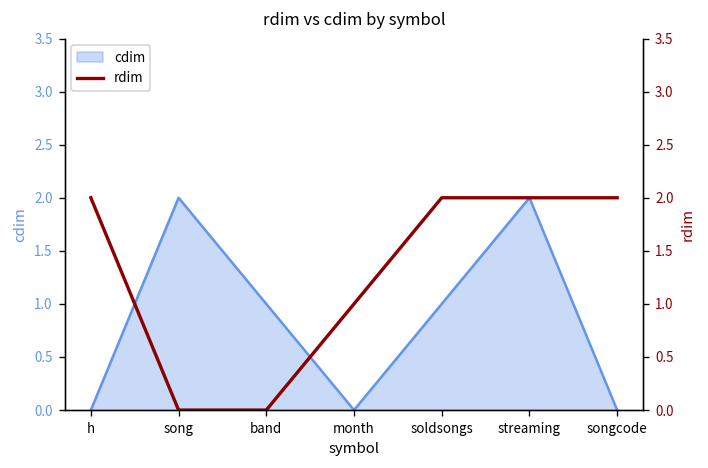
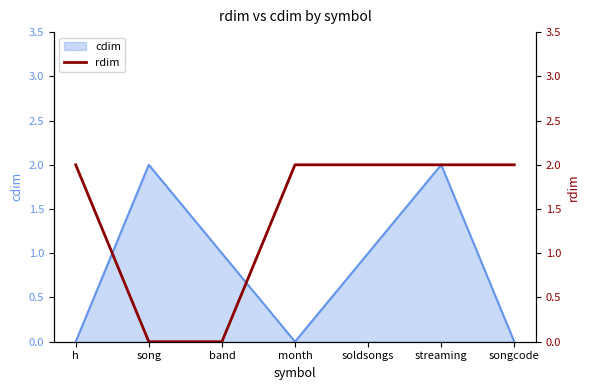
  {
    "cdim": {
      "h": 0.0,
      "song": 2.0,
      "band": 1.0,
      "month": 0.0,
      "soldsongs": 1.0,
      "streaming": 2.0,
      "songcode": 0.0
    },
    "rdim": {
      "h": 2,
      "song": 0,
      "band": 0,
-     "month": 1,
+     "month": 2,
      "soldsongs": 2,
      "streaming": 2,
      "songcode": 2
    }
  }
